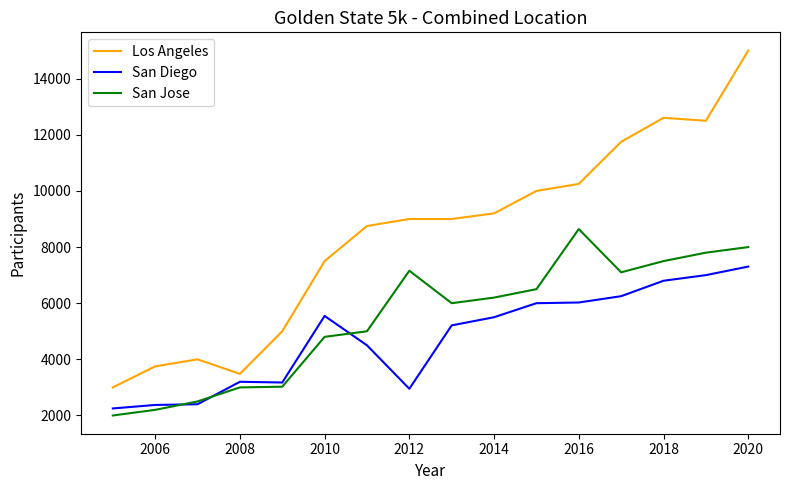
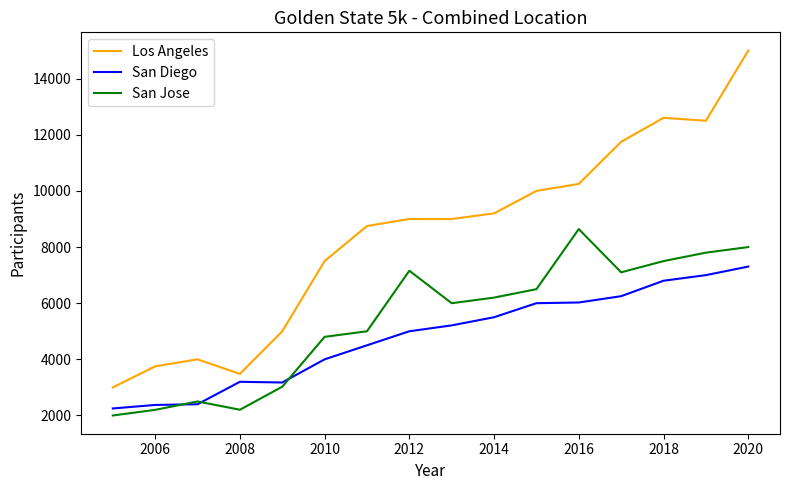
  {
    "Los Angeles": {
      "2006": 3800,
      "2008": 3500,
      "2010": 7500,
      "2012": 9000,
      "2014": 9200,
      "2016": 10300,
      "2018": 12600,
      "2020": 15000
    },
    "San Diego": {
      "2006": 2400,
      "2008": 3200,
-     "2010": 5500,
-     "2012": 3000,
+     "2010": 4000,
+     "2012": 5000,
      "2014": 5500,
      "2016": 6000,
      "2018": 6800,
      "2020": 7300
    },
    "San Jose": {
      "2006": 2200,
-     "2008": 3000,
+     "2008": 2200,
      "2010": 4800,
      "2012": 7200,
      "2014": 6200,
      "2016": 8600,
      "2018": 7500,
      "2020": 8000
    }
  }
